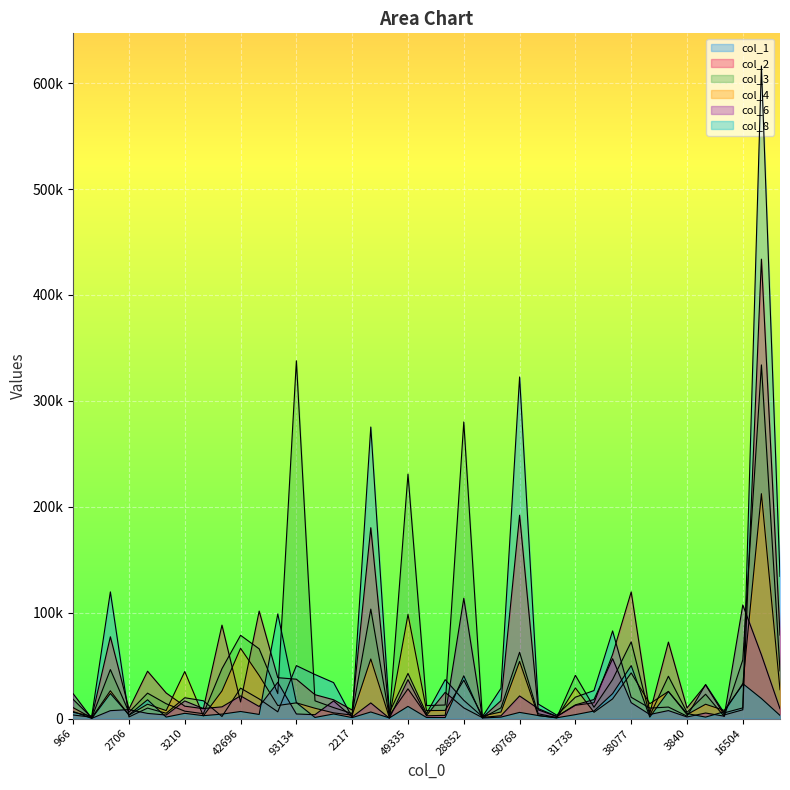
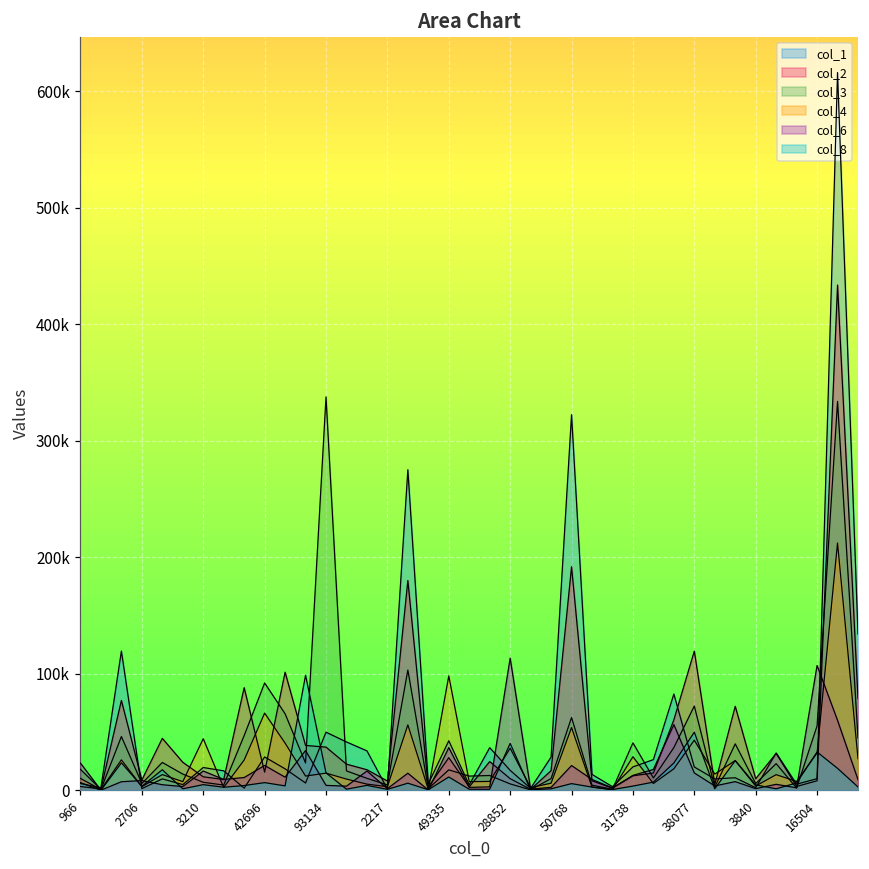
  {
    "col_3": {
      "966": 18000,
-     "42696": 79000,
+     "42696": 92000,
      "93134": 338000,
-     "49335": 231000,
-     "28852": 280000,
+     "49335": 18000,
+     "28852": 6000,
      "50768": 63000,
      "31738": 41000,
      "38077": 72000,
      "16504": 55000
    },
    "col_4": {
      "966": 10000,
      "3210": 44000,
      "42696": 66000,
      "49335": 98000,
      "28852": 36000,
      "50768": 54000,
      "31738": 29000,
      "38077": 43000
    }
  }
